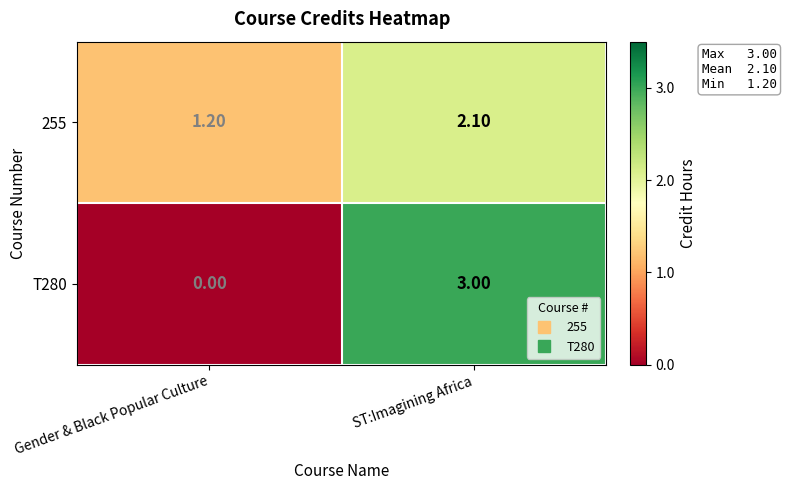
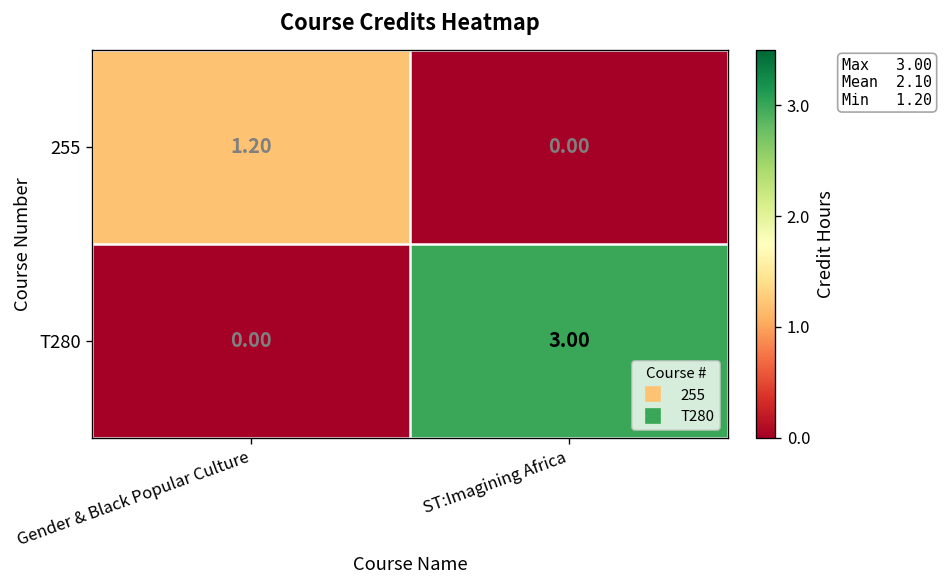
  {
    "255": {
      "Gender & Black Popular Culture": 1.20,
-     "ST:Imagining Africa": 2.10
+     "ST:Imagining Africa": 0.00
    },
    "T280": {
      "Gender & Black Popular Culture": 0.00,
      "ST:Imagining Africa": 3.00
    }
  }
